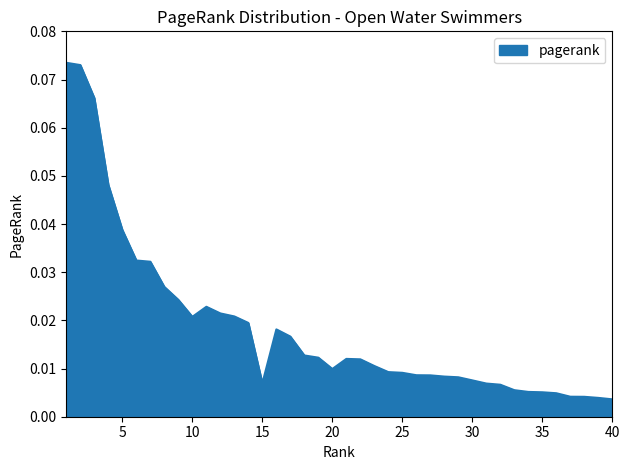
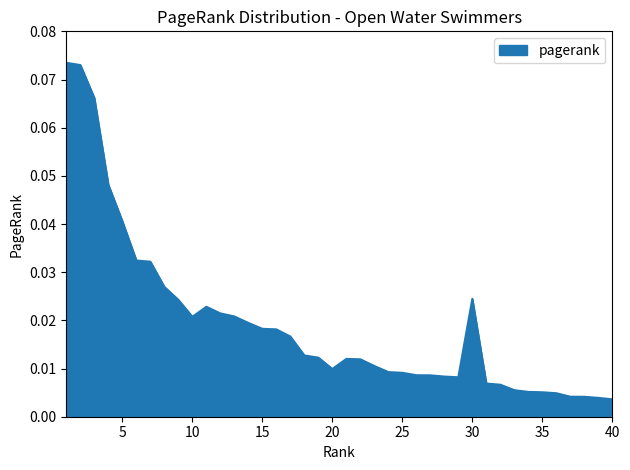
  {
-   "5": 0.039,
+   "5": 0.041,
    "10": 0.021,
-   "15": 0.007,
+   "15": 0.018,
    "20": 0.010,
    "25": 0.009,
-   "30": 0.008,
+   "30": 0.024,
    "35": 0.005,
    "40": 0.004
  }
